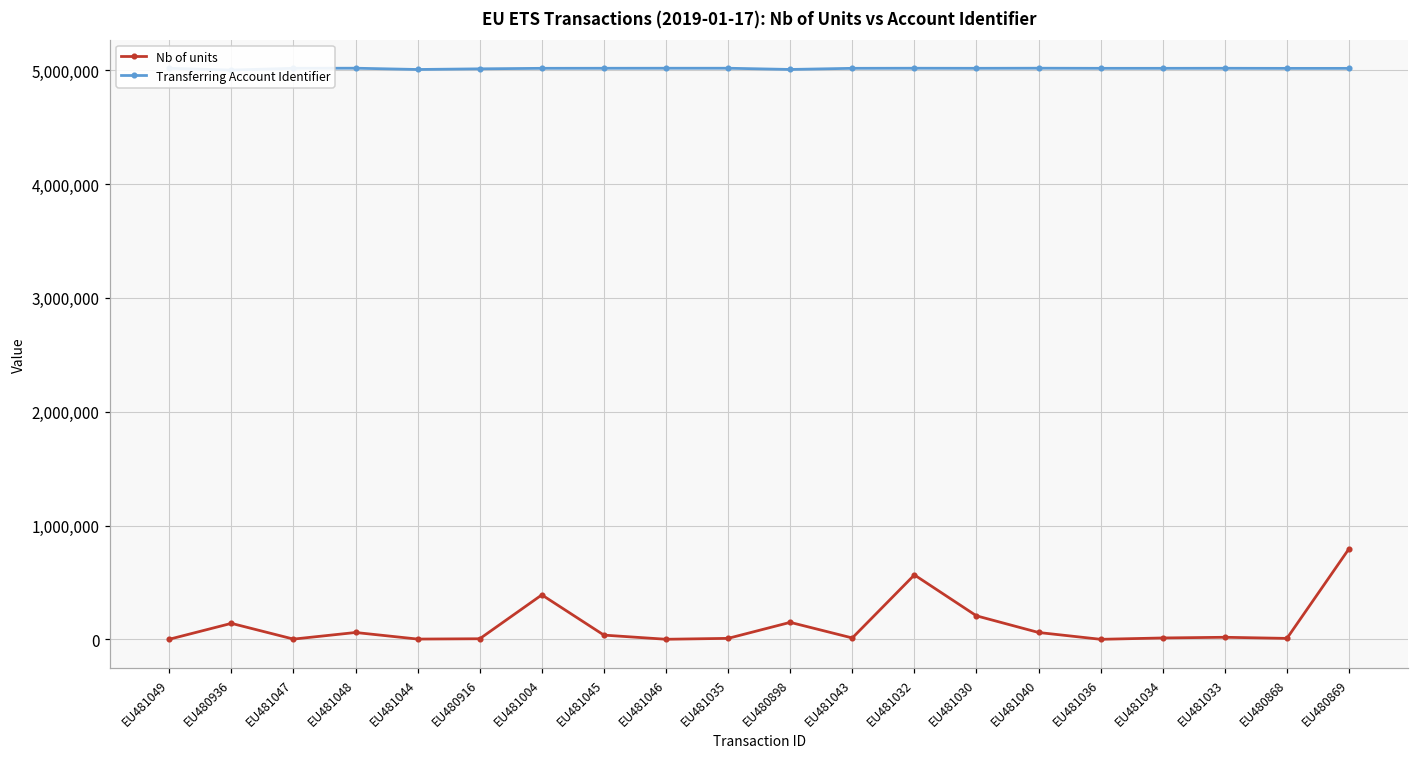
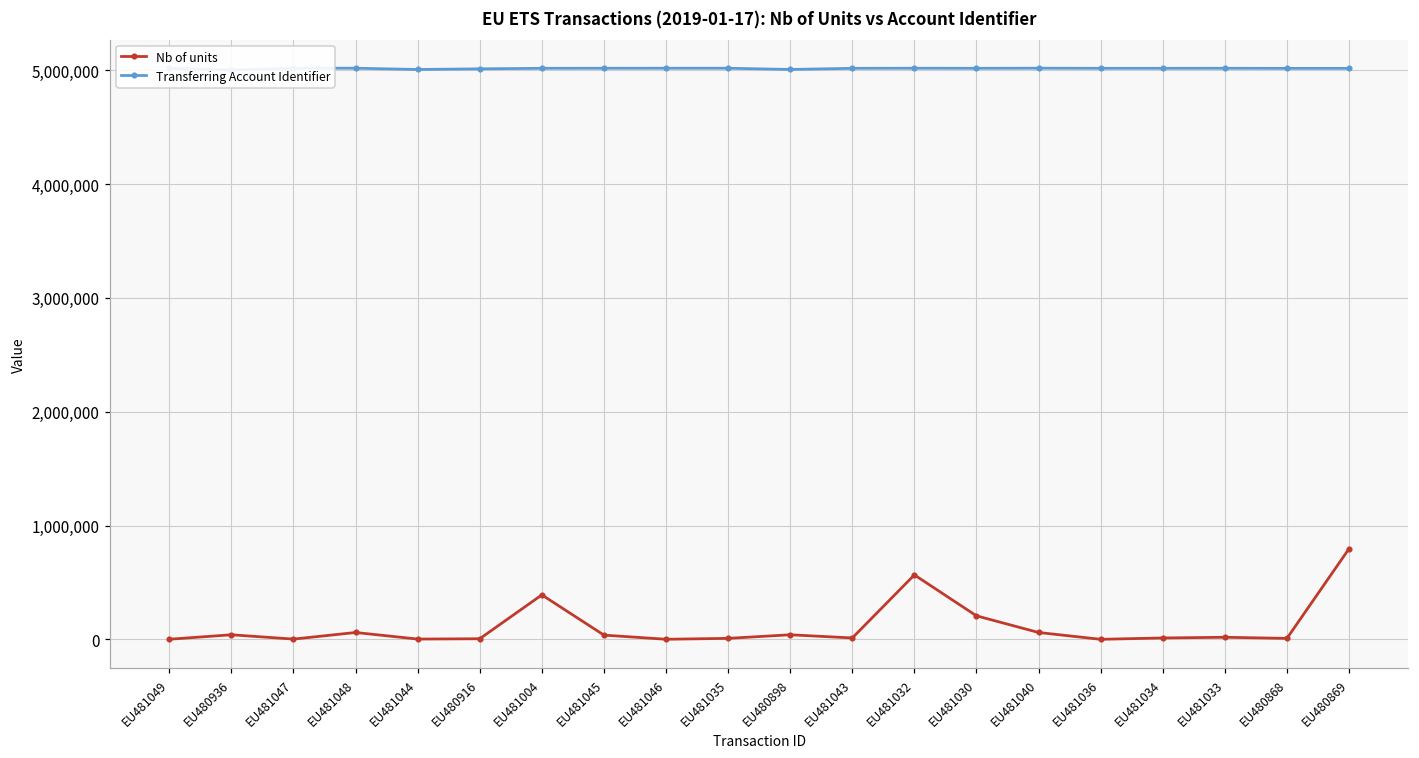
  {
    "Nb of units": {
      "EU481049": "0",
-     "EU480936": "140,000",
+     "EU480936": "40,000",
      "EU481047": "0",
      "EU481048": "60,000",
      "EU481044": "0",
      "EU480916": "10,000",
      "EU481004": "390,000",
      "EU481045": "40,000",
      "EU481046": "0",
      "EU481035": "10,000",
-     "EU480898": "150,000",
+     "EU480898": "40,000",
      "EU481043": "10,000",
      "EU481032": "570,000",
      "EU481030": "210,000",
      "EU481040": "60,000",
      "EU481036": "0",
      "EU481034": "10,000",
      "EU481033": "20,000",
      "EU480868": "10,000",
      "EU480869": "800,000"
    },
    "Transferring Account Identifier": {
      "EU481048": "5,020,000",
      "EU481044": "5,010,000",
      "EU480916": "5,010,000",
      "EU481004": "5,020,000",
      "EU481045": "5,020,000",
      "EU481046": "5,020,000",
      "EU481035": "5,020,000",
      "EU480898": "5,010,000",
      "EU481043": "5,020,000",
      "EU481032": "5,020,000",
      "EU481030": "5,020,000",
      "EU481040": "5,020,000",
      "EU481036": "5,020,000",
      "EU481034": "5,020,000",
      "EU481033": "5,020,000",
      "EU480868": "5,020,000",
      "EU480869": "5,020,000"
    }
  }
